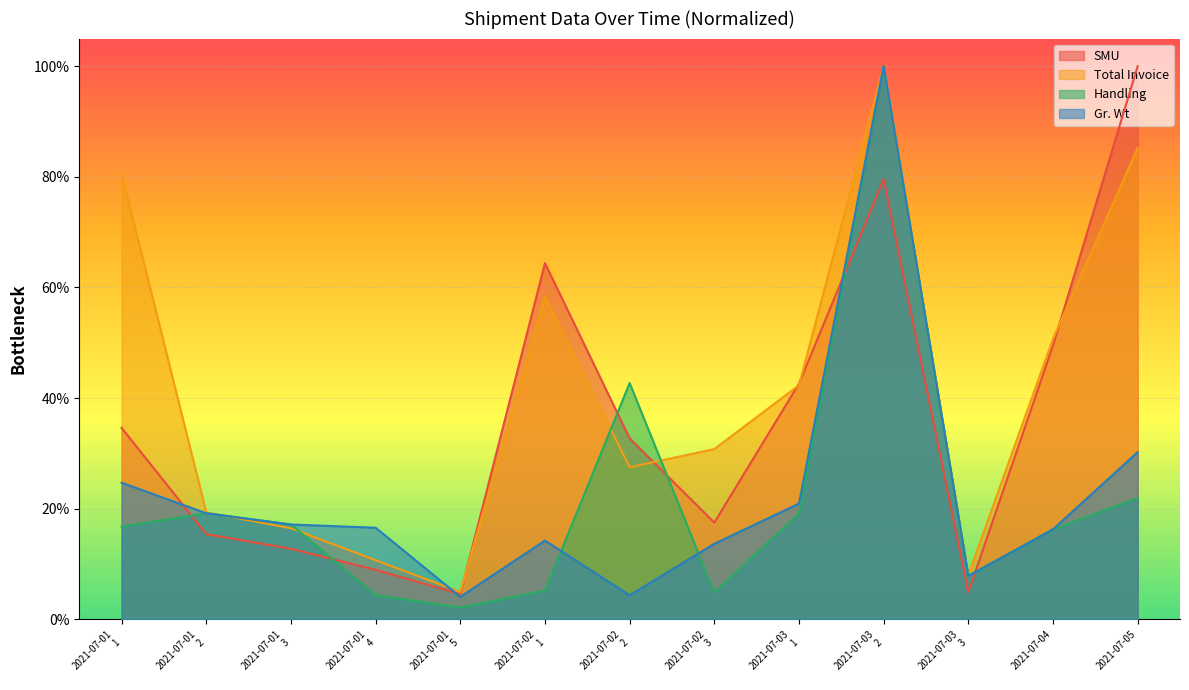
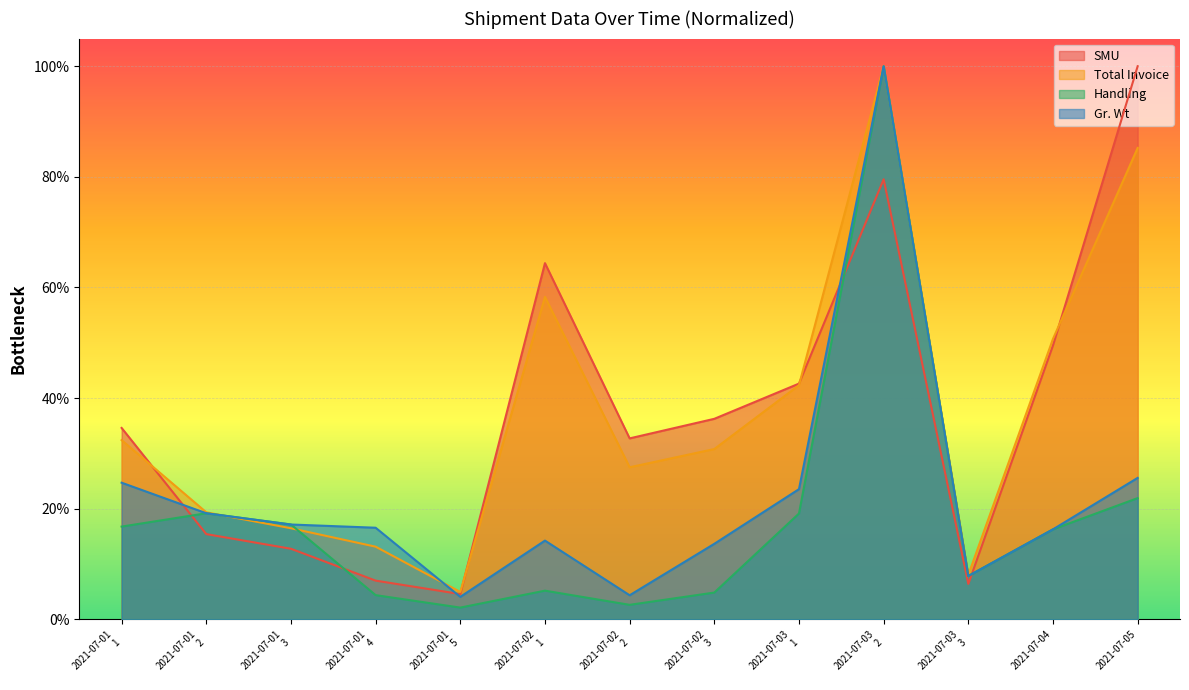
  {
    "SMU": {
      "2021-07-01 1": "35%",
      "2021-07-01 2": "15%",
      "2021-07-01 3": "13%",
-     "2021-07-01 4": "9%",
+     "2021-07-01 4": "7%",
      "2021-07-02 1": "64%",
      "2021-07-02 2": "33%",
-     "2021-07-02 3": "17%",
+     "2021-07-02 3": "36%",
      "2021-07-03 2": "80%",
-     "2021-07-03 3": "5%",
+     "2021-07-03 3": "6%",
      "2021-07-04": "50%"
    },
    "Total Invoice": {
-     "2021-07-01 1": "81%",
+     "2021-07-01 1": "32%",
      "2021-07-01 3": "16%",
-     "2021-07-01 4": "11%",
+     "2021-07-01 4": "13%",
      "2021-07-02 1": "58%",
      "2021-07-02 2": "27%",
      "2021-07-02 3": "31%",
      "2021-07-04": "51%",
      "2021-07-05": "85%"
    },
    "Handling": {
      "2021-07-01 1": "17%",
      "2021-07-01 4": "4%",
      "2021-07-01 5": "2%",
      "2021-07-02 1": "5%",
-     "2021-07-02 2": "43%",
+     "2021-07-02 2": "3%",
      "2021-07-02 3": "5%",
      "2021-07-03 1": "19%",
      "2021-07-05": "22%"
    },
    "Gr. Wt": {
      "2021-07-01 1": "25%",
      "2021-07-01 4": "17%",
      "2021-07-01 5": "4%",
      "2021-07-02 1": "14%",
      "2021-07-02 2": "4%",
      "2021-07-02 3": "14%",
-     "2021-07-03 1": "21%",
-     "2021-07-05": "30%"
+     "2021-07-03 1": "24%",
+     "2021-07-05": "26%"
    }
  }
